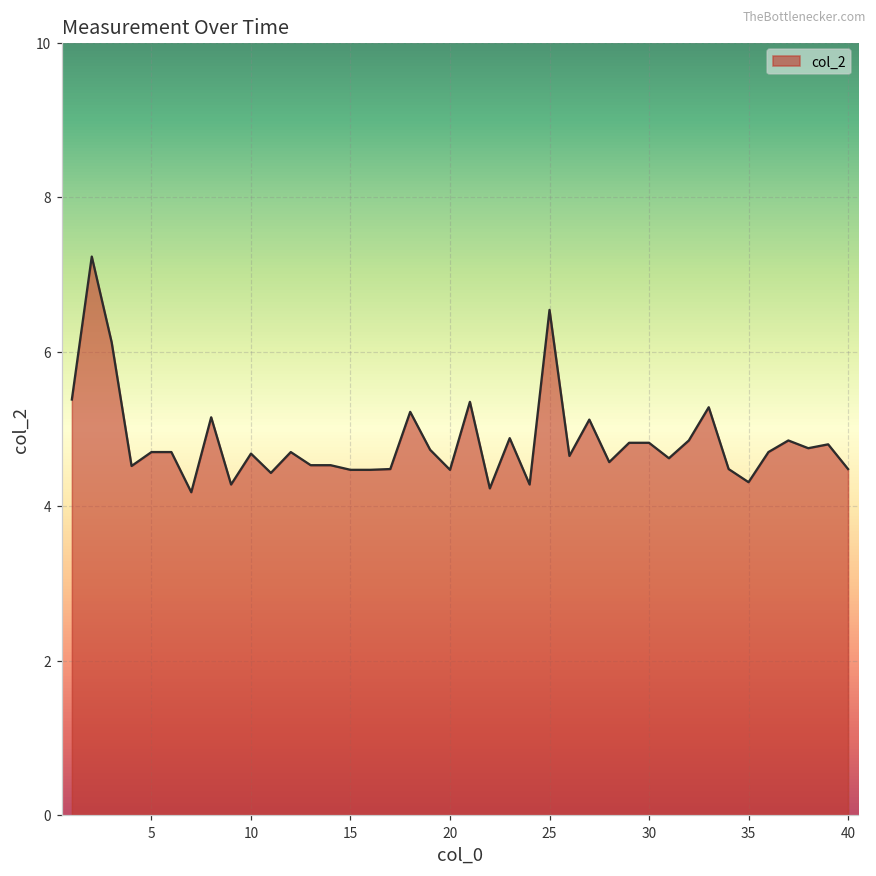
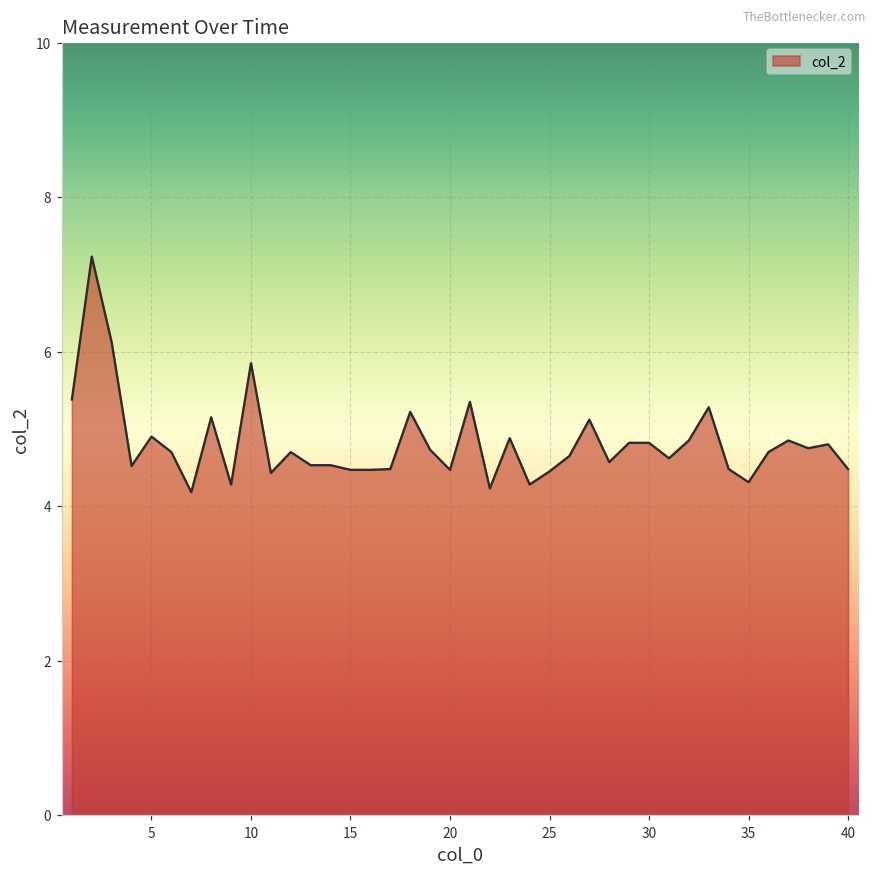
  {
-   "5": 4.7,
-   "10": 4.7,
+   "5": 4.9,
+   "10": 5.9,
    "15": 4.5,
    "20": 4.5,
-   "25": 6.5,
+   "25": 4.5,
    "30": 4.8,
    "35": 4.3,
    "40": 4.5
  }
